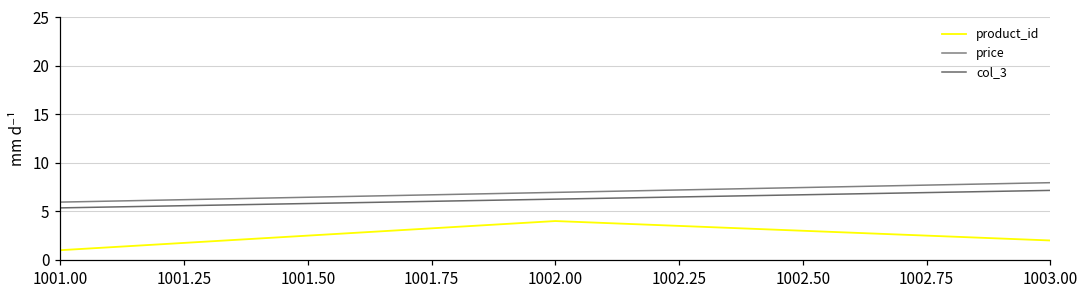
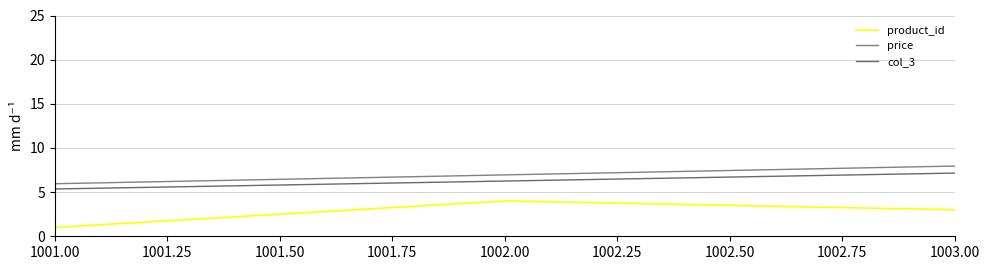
  {
    "product_id": {
      "1001.00": 1,
      "1002.00": 4,
-     "1003.00": 2
+     "1003.00": 3
    }
  }
